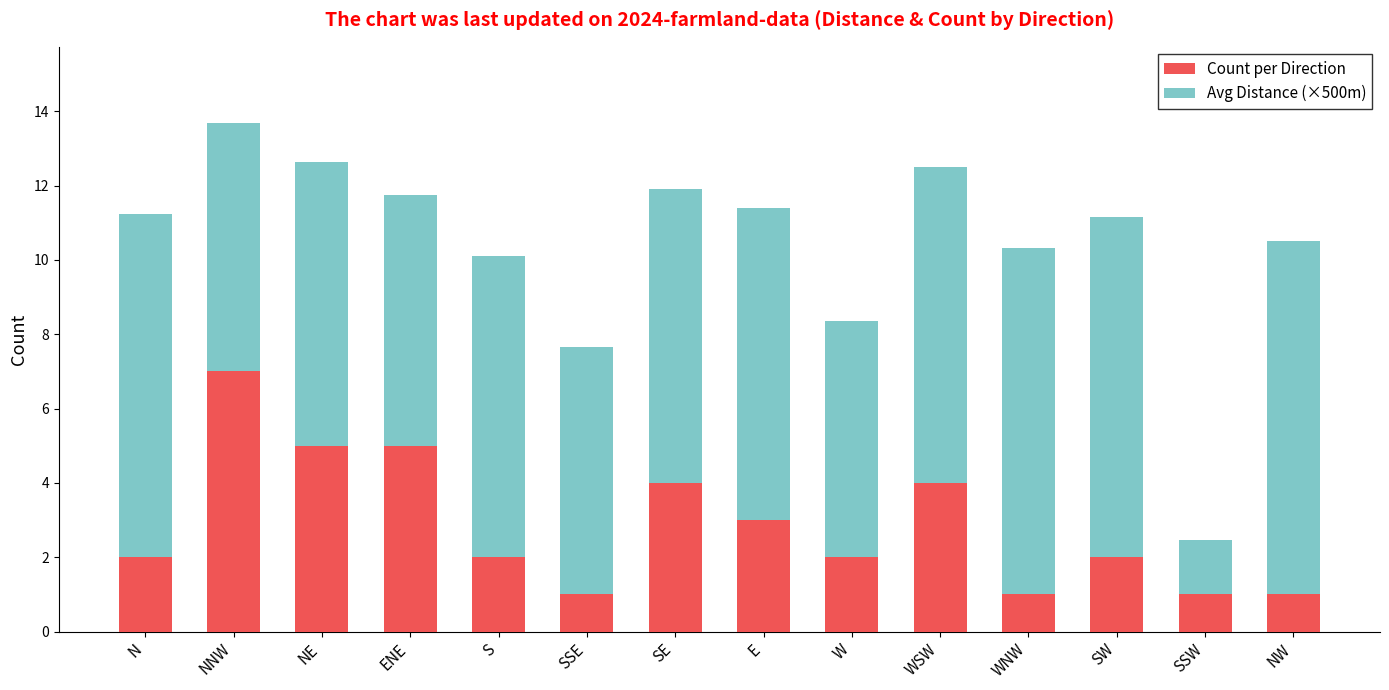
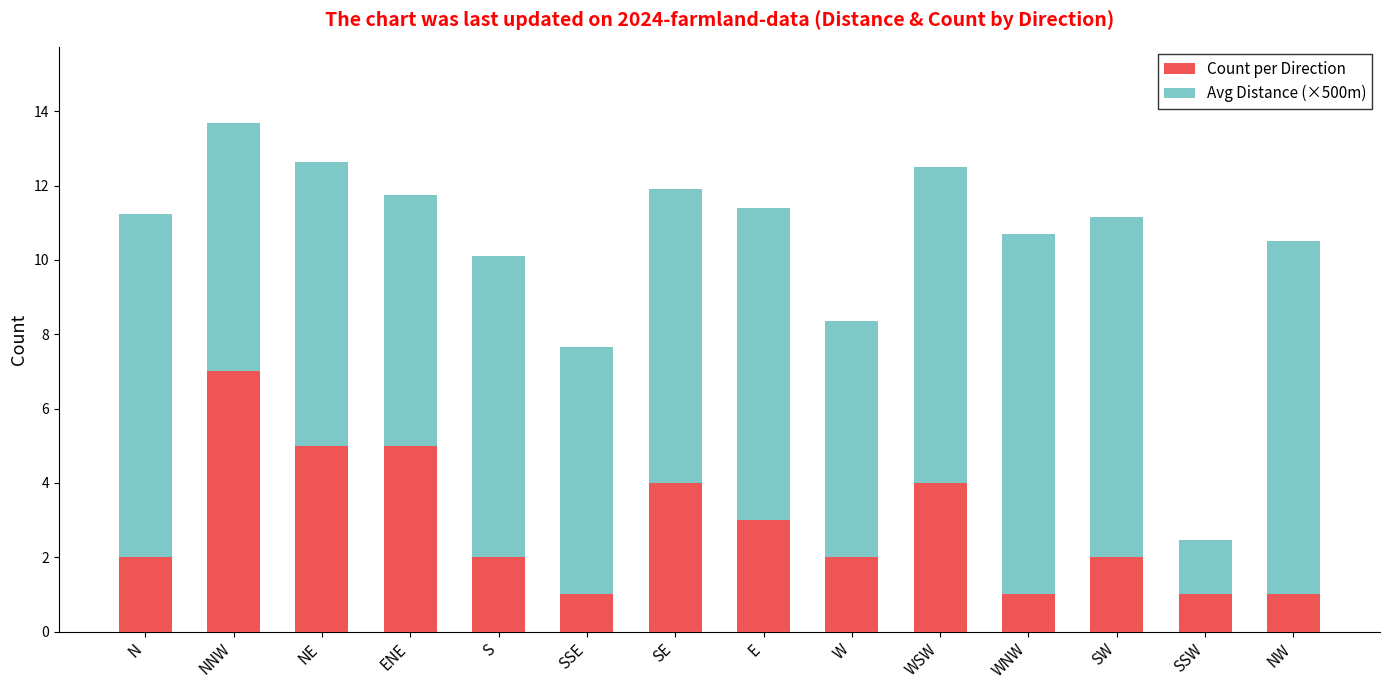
  {
    "Count per Direction": {
      "N": 2.0,
      "NNW": 7.0,
      "NE": 5.0,
      "ENE": 5.0,
      "S": 2.0,
      "SSE": 1.0,
      "SE": 4.0,
      "E": 3.0,
      "W": 2.0,
      "WSW": 4.0,
      "WNW": 1.0,
      "SW": 2.0,
      "SSW": 1.0,
      "NW": 1.0
    },
    "Avg Distance (×500m)": {
      "N": 9.2,
      "NNW": 6.7,
      "NE": 7.6,
      "ENE": 6.7,
      "S": 8.1,
      "SSE": 6.7,
      "SE": 7.9,
      "E": 8.4,
      "W": 6.3,
      "WSW": 8.5,
-     "WNW": 9.3,
+     "WNW": 9.7,
      "SW": 9.1,
      "SSW": 1.5,
      "NW": 9.5
    }
  }
